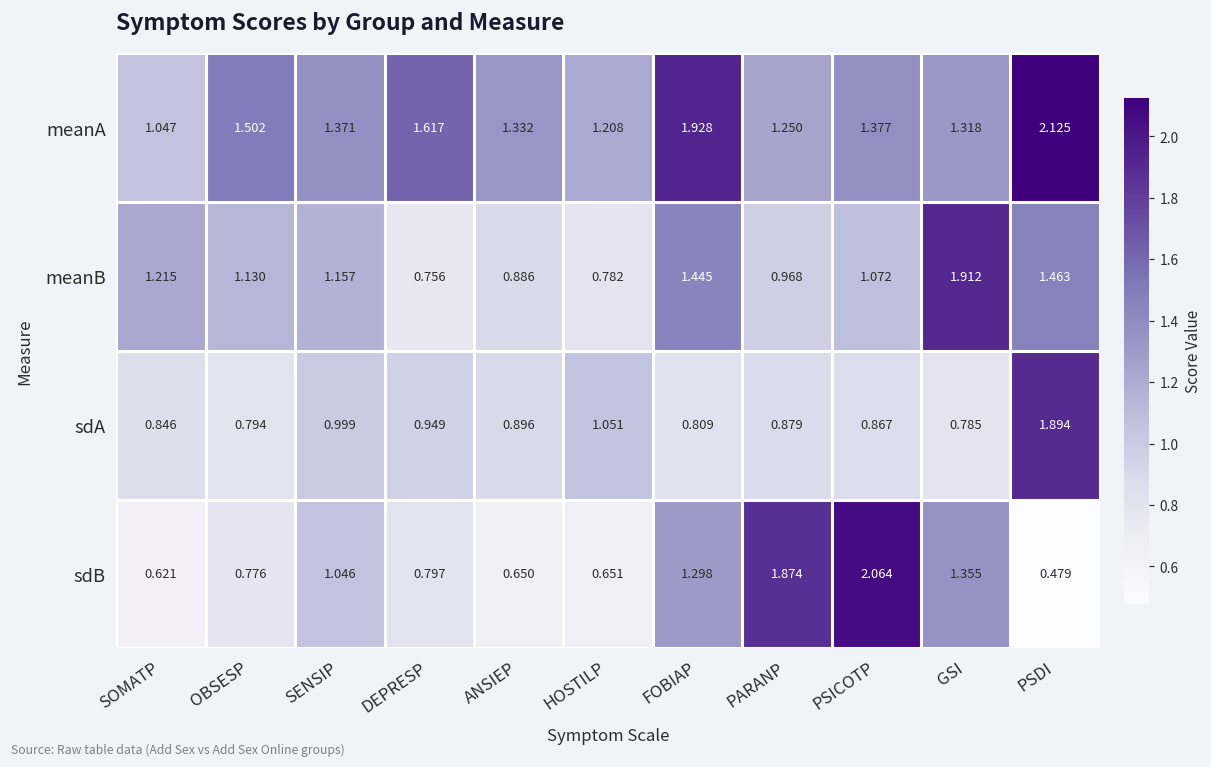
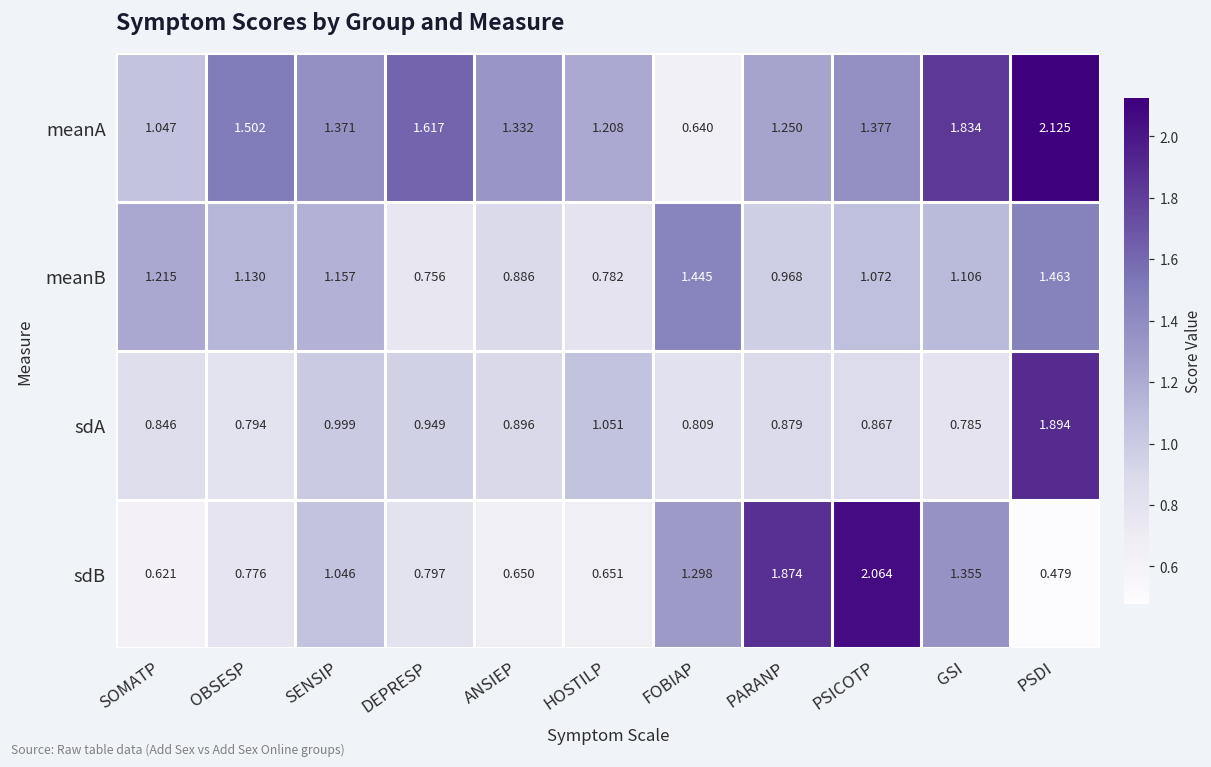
  {
    "meanA": {
      "SOMATP": 1.047,
      "OBSESP": 1.502,
      "SENSIP": 1.371,
      "DEPRESP": 1.617,
      "ANSIEP": 1.332,
      "HOSTILP": 1.208,
-     "FOBIAP": 1.928,
+     "FOBIAP": 0.640,
      "PARANP": 1.250,
      "PSICOTP": 1.377,
-     "GSI": 1.318,
+     "GSI": 1.834,
      "PSDI": 2.125
    },
    "meanB": {
      "SOMATP": 1.215,
      "OBSESP": 1.130,
      "SENSIP": 1.157,
      "DEPRESP": 0.756,
      "ANSIEP": 0.886,
      "HOSTILP": 0.782,
      "FOBIAP": 1.445,
      "PARANP": 0.968,
      "PSICOTP": 1.072,
-     "GSI": 1.912,
+     "GSI": 1.106,
      "PSDI": 1.463
    },
    "sdA": {
      "SOMATP": 0.846,
      "OBSESP": 0.794,
      "SENSIP": 0.999,
      "DEPRESP": 0.949,
      "ANSIEP": 0.896,
      "HOSTILP": 1.051,
      "FOBIAP": 0.809,
      "PARANP": 0.879,
      "PSICOTP": 0.867,
      "GSI": 0.785,
      "PSDI": 1.894
    },
    "sdB": {
      "SOMATP": 0.621,
      "OBSESP": 0.776,
      "SENSIP": 1.046,
      "DEPRESP": 0.797,
      "ANSIEP": 0.650,
      "HOSTILP": 0.651,
      "FOBIAP": 1.298,
      "PARANP": 1.874,
      "PSICOTP": 2.064,
      "GSI": 1.355,
      "PSDI": 0.479
    }
  }
